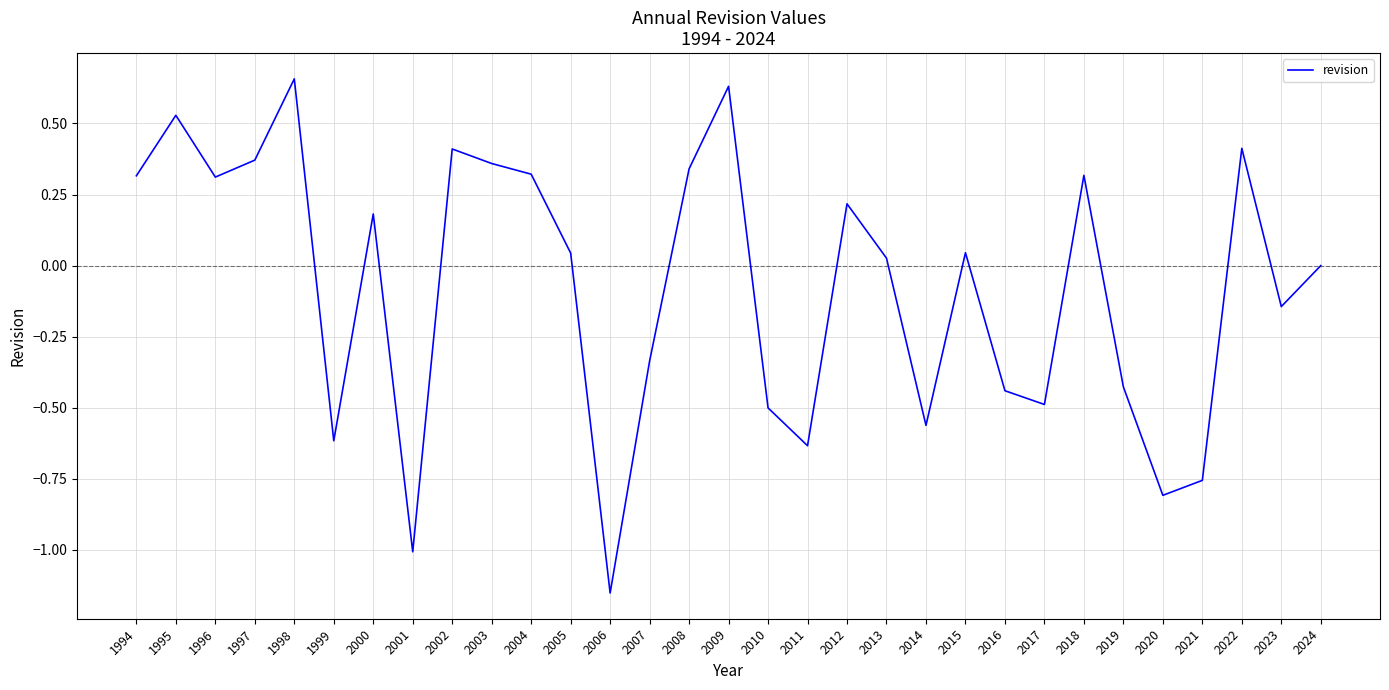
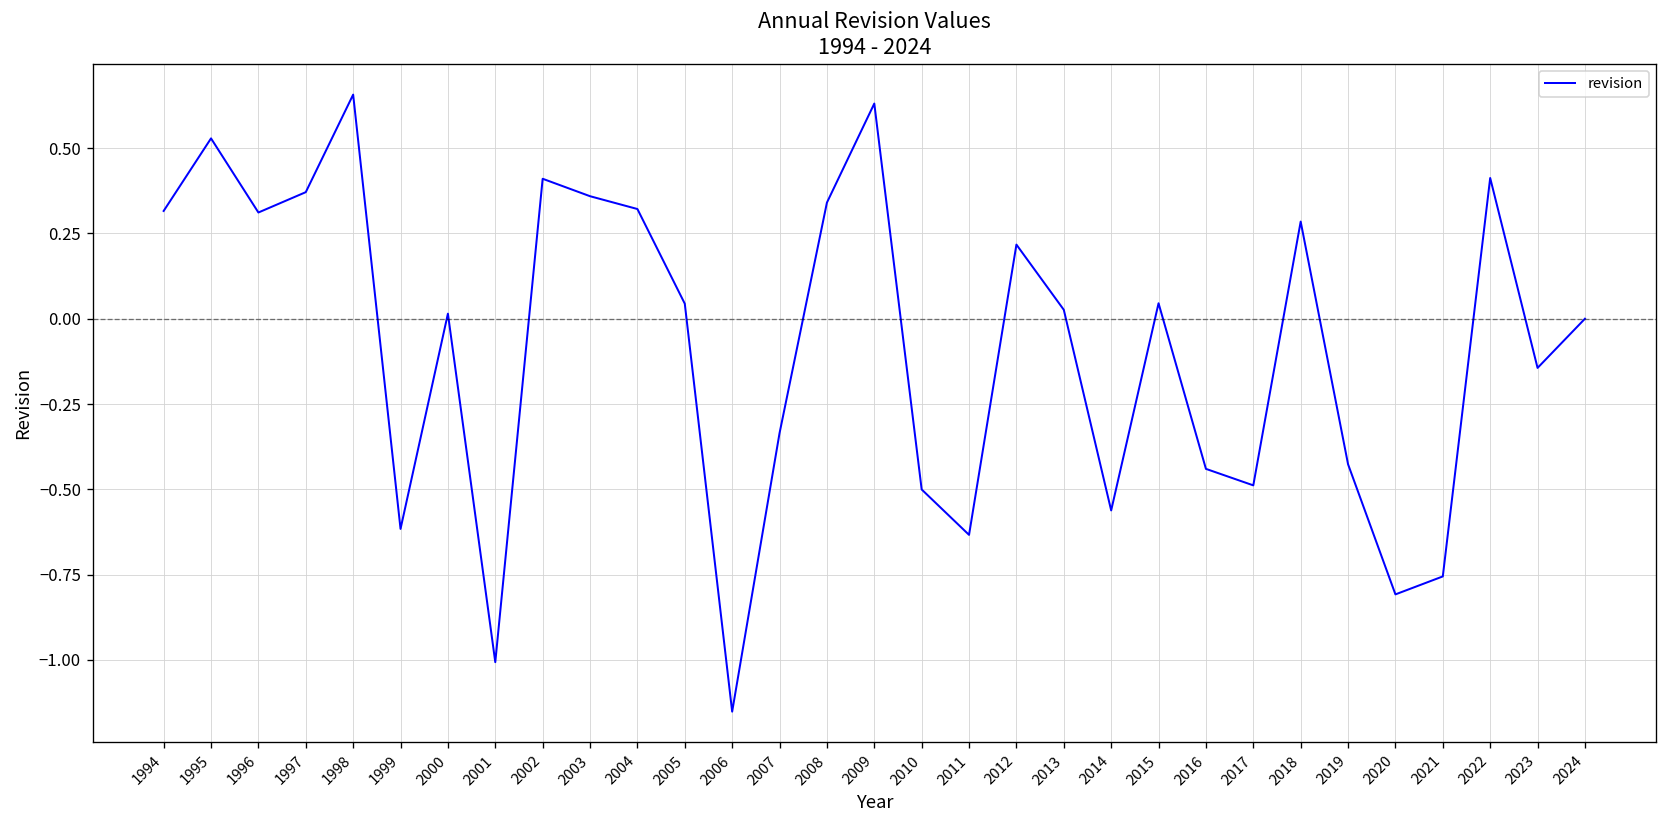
  {
    "1994": 0.32,
    "1995": 0.53,
    "1996": 0.31,
    "1997": 0.37,
    "1998": 0.66,
    "1999": -0.62,
-   "2000": 0.18,
+   "2000": 0.01,
    "2001": -1.01,
    "2002": 0.41,
    "2003": 0.36,
    "2004": 0.32,
    "2005": 0.04,
    "2006": -1.15,
    "2007": -0.34,
    "2008": 0.34,
    "2009": 0.63,
    "2010": -0.50,
    "2011": -0.63,
    "2012": 0.22,
    "2013": 0.03,
    "2014": -0.56,
    "2015": 0.05,
    "2016": -0.44,
    "2017": -0.49,
-   "2018": 0.32,
+   "2018": 0.28,
    "2019": -0.43,
    "2020": -0.81,
    "2021": -0.76,
    "2022": 0.41,
    "2023": -0.14,
    "2024": 0.00
  }
